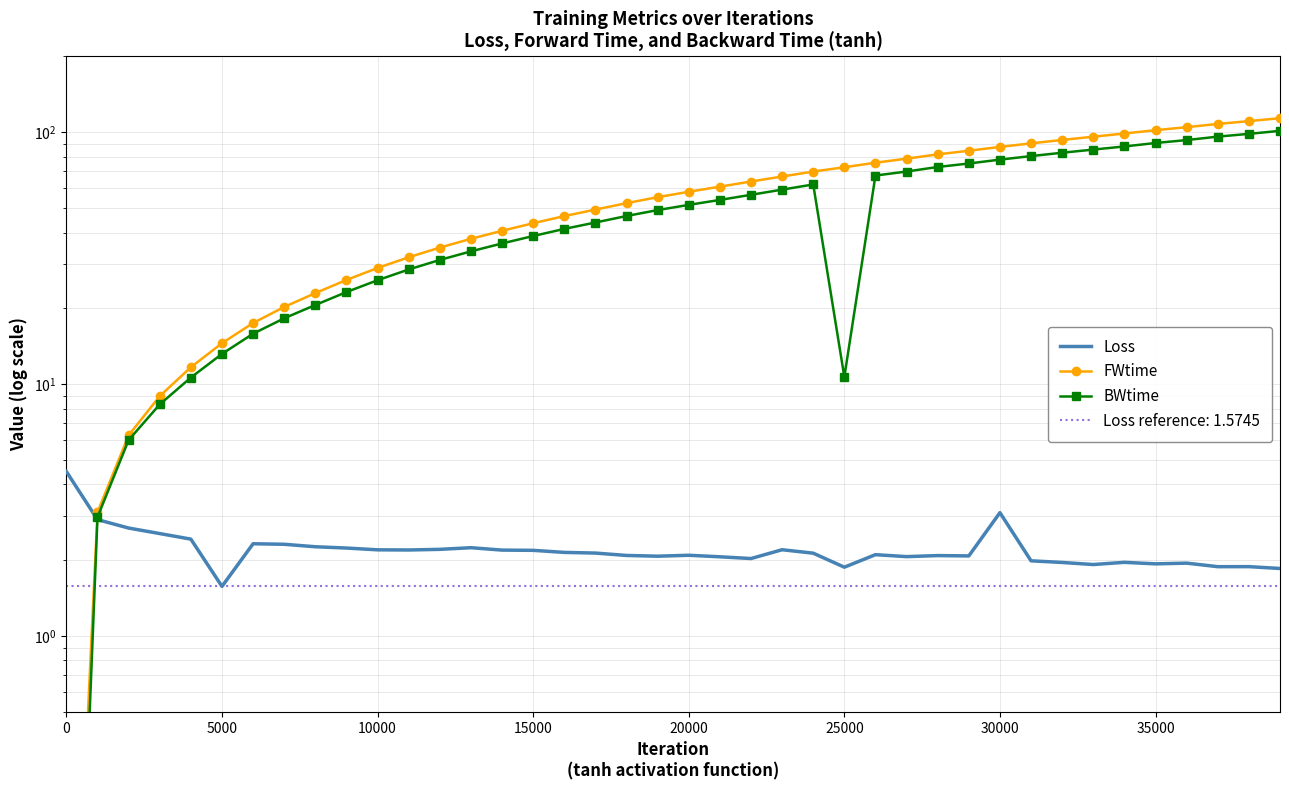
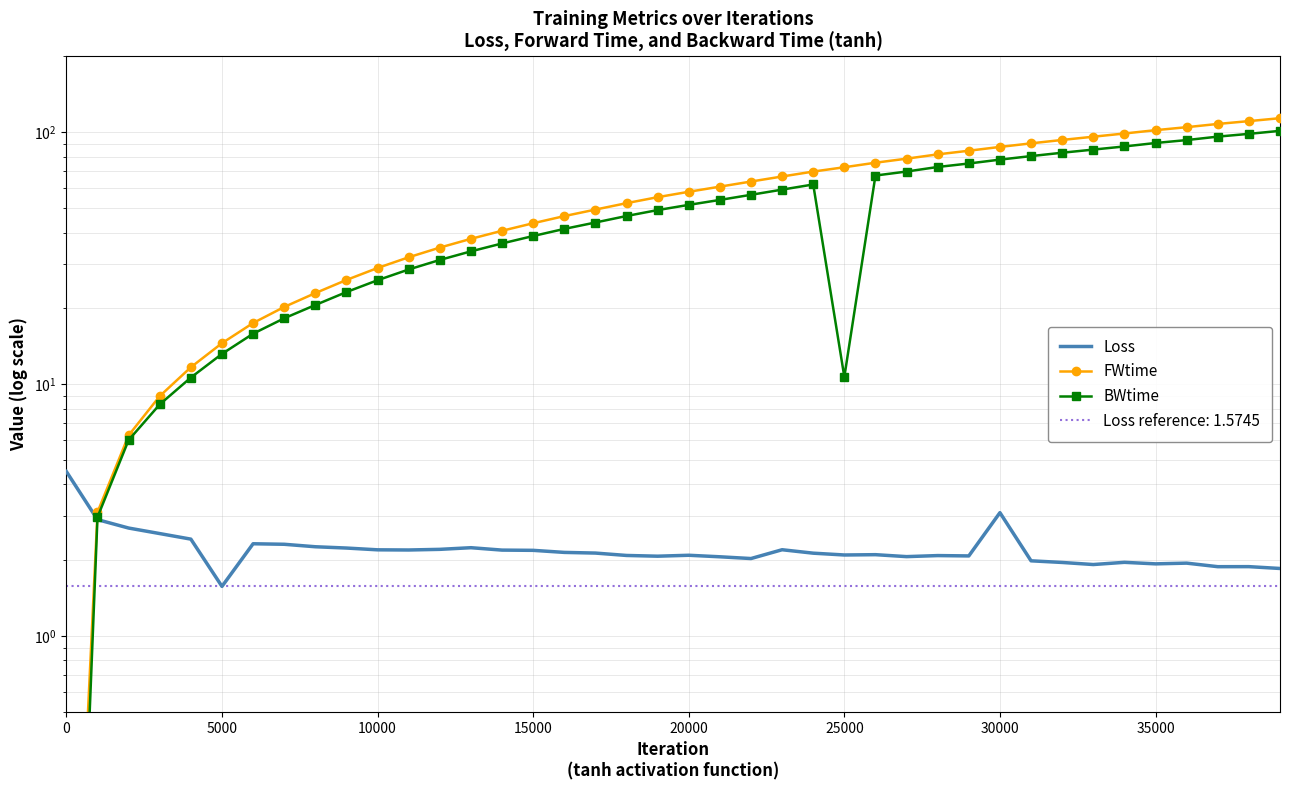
  {
    "Loss": {
      "0": 4.5,
      "5000": 1.6,
      "10000": 2.2,
      "15000": 2.2,
      "20000": 2.1,
-     "25000": 1.9,
+     "25000": 2.1,
      "30000": 3.1,
      "35000": 1.9
    },
    "FWtime": {
      "5000": 15,
      "10000": 29,
      "15000": 44,
      "20000": 58,
      "25000": 73,
      "30000": 87,
      "35000": 102
    },
    "BWtime": {
      "5000": 13,
      "10000": 26,
      "15000": 39,
      "20000": 52,
      "25000": 10.7,
      "30000": 78,
      "35000": 91
    }
  }
